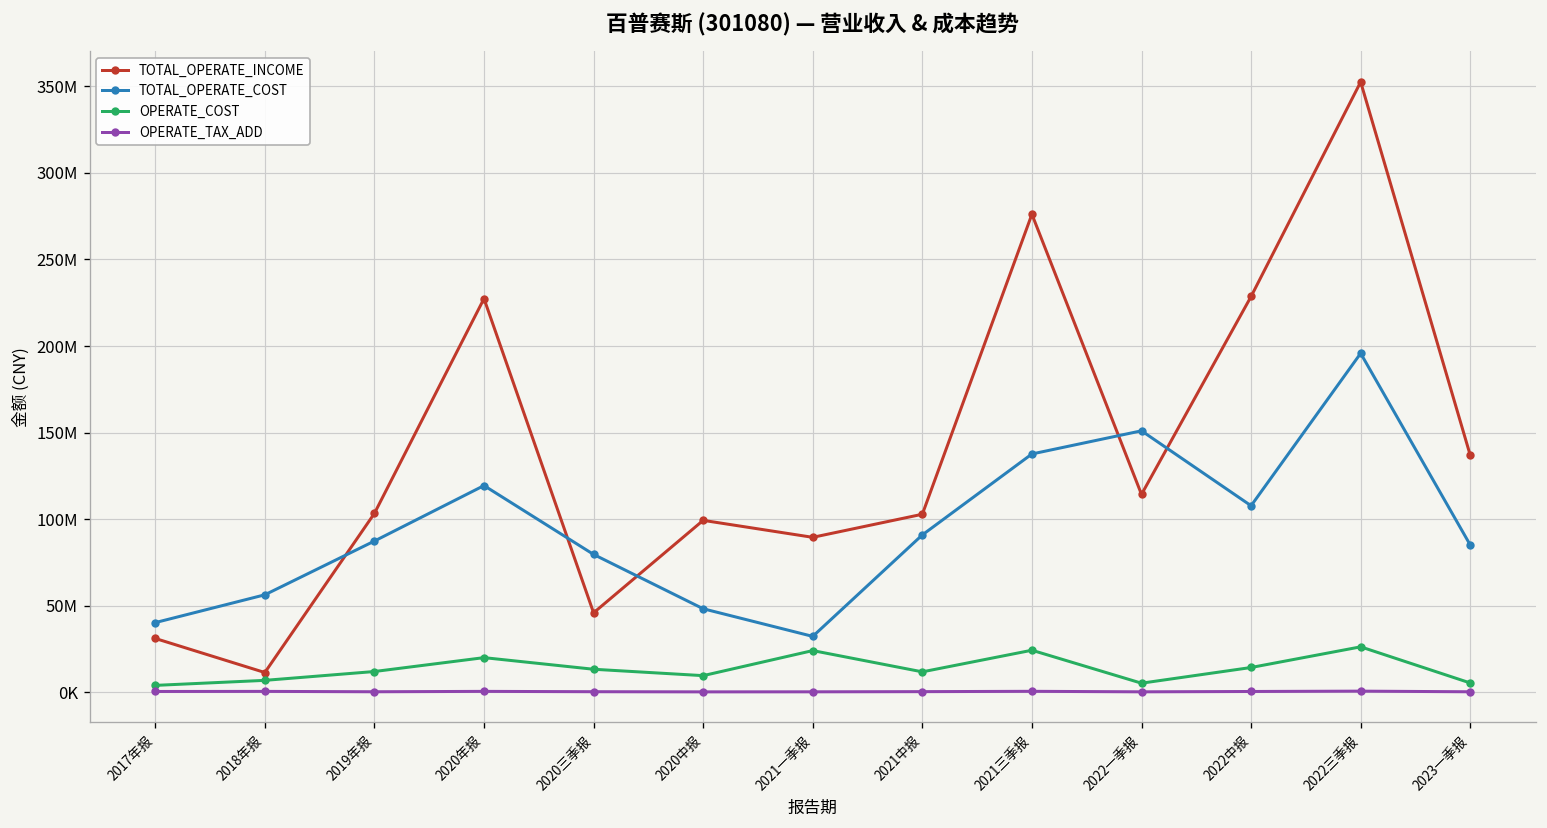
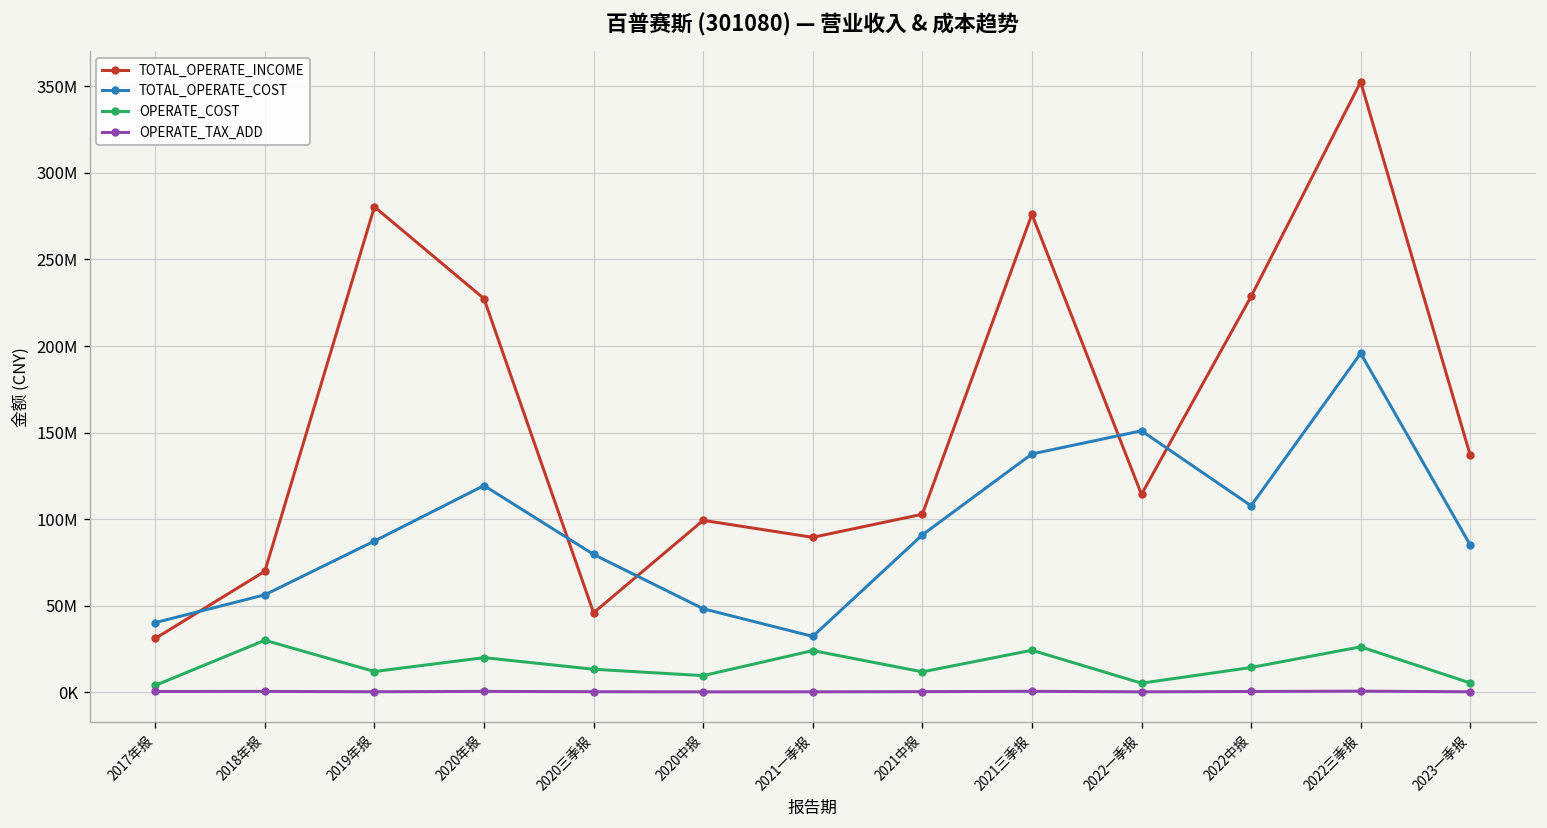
  {
    "TOTAL_OPERATE_INCOME": {
      "2017年报": 31000000,
-     "2018年报": 11000000,
-     "2019年报": 103000000,
+     "2018年报": 70000000,
+     "2019年报": 280000000,
      "2020年报": 227000000,
      "2020三季报": 46000000,
      "2020中报": 99000000,
      "2021一季报": 89000000,
      "2021中报": 103000000,
      "2021三季报": 276000000,
      "2022一季报": 114000000,
      "2022中报": 229000000,
      "2022三季报": 353000000,
      "2023一季报": 137000000
    },
    "TOTAL_OPERATE_COST": {
      "2017年报": 40000000,
      "2018年报": 56000000,
      "2019年报": 87000000,
      "2020年报": 119000000,
      "2020三季报": 80000000,
      "2020中报": 48000000,
      "2021一季报": 32000000,
      "2021中报": 91000000,
      "2021三季报": 138000000,
      "2022一季报": 151000000,
      "2022中报": 108000000,
      "2022三季报": 196000000,
      "2023一季报": 85000000
    },
    "OPERATE_COST": {
      "2017年报": 4000000,
-     "2018年报": 7000000,
+     "2018年报": 30000000,
      "2019年报": 12000000,
      "2020年报": 20000000,
      "2020三季报": 13000000,
      "2020中报": 10000000,
      "2021一季报": 24000000,
      "2021中报": 12000000,
      "2021三季报": 24000000,
      "2022一季报": 5000000,
      "2022中报": 14000000,
      "2022三季报": 26000000,
      "2023一季报": 5000000
    },
    "OPERATE_TAX_ADD": {
      "2017年报": 0,
      "2018年报": 0,
      "2019年报": 0,
      "2020年报": 0,
      "2020三季报": 0,
      "2020中报": 0,
      "2021一季报": 0,
      "2021中报": 0,
      "2021三季报": 0,
      "2022一季报": 0,
      "2022中报": 0,
      "2022三季报": 1000000,
      "2023一季报": 0
    }
  }
